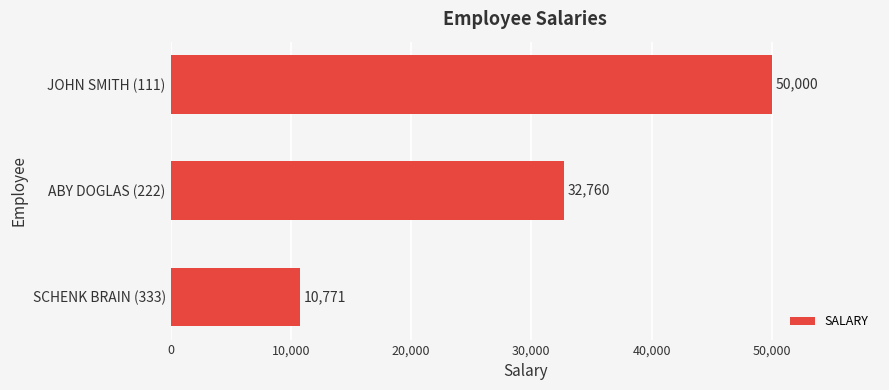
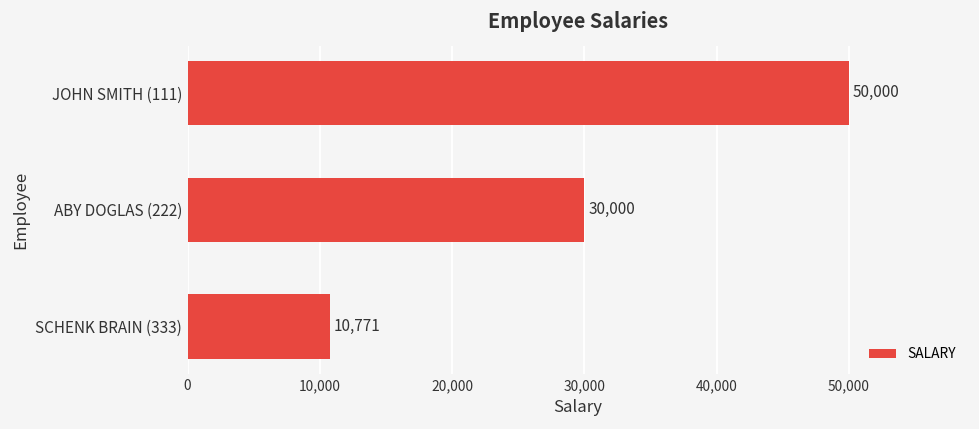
  {
    "JOHN SMITH (111)": "50,000",
-   "ABY DOGLAS (222)": "32,760",
+   "ABY DOGLAS (222)": "30,000",
    "SCHENK BRAIN (333)": "10,771"
  }
